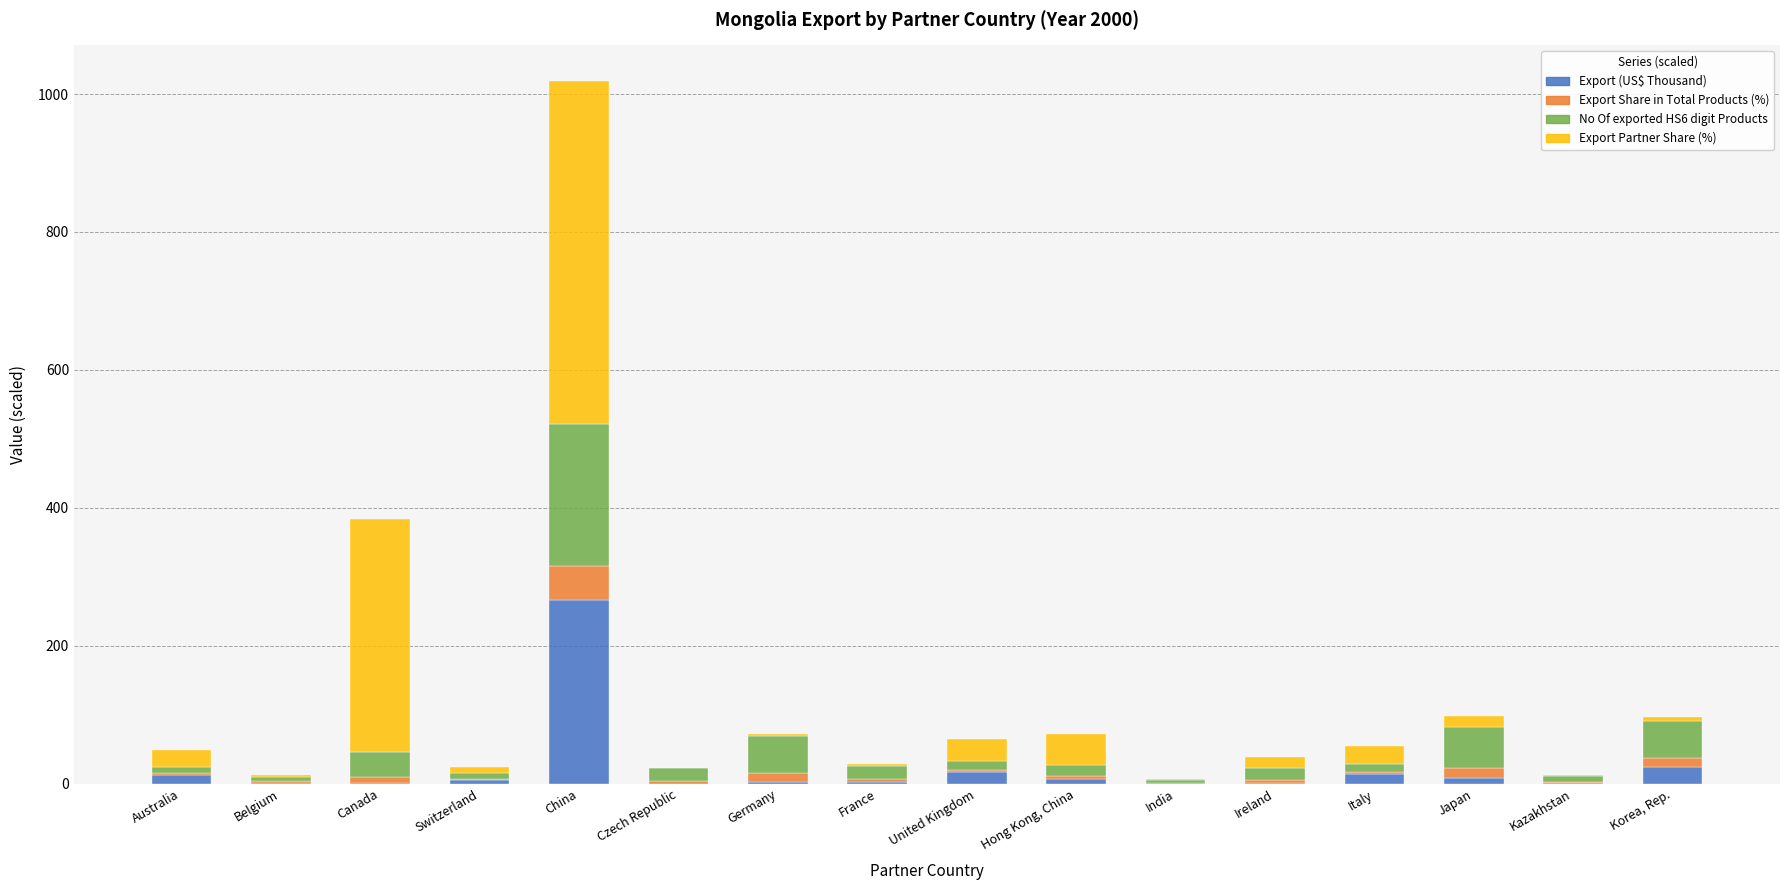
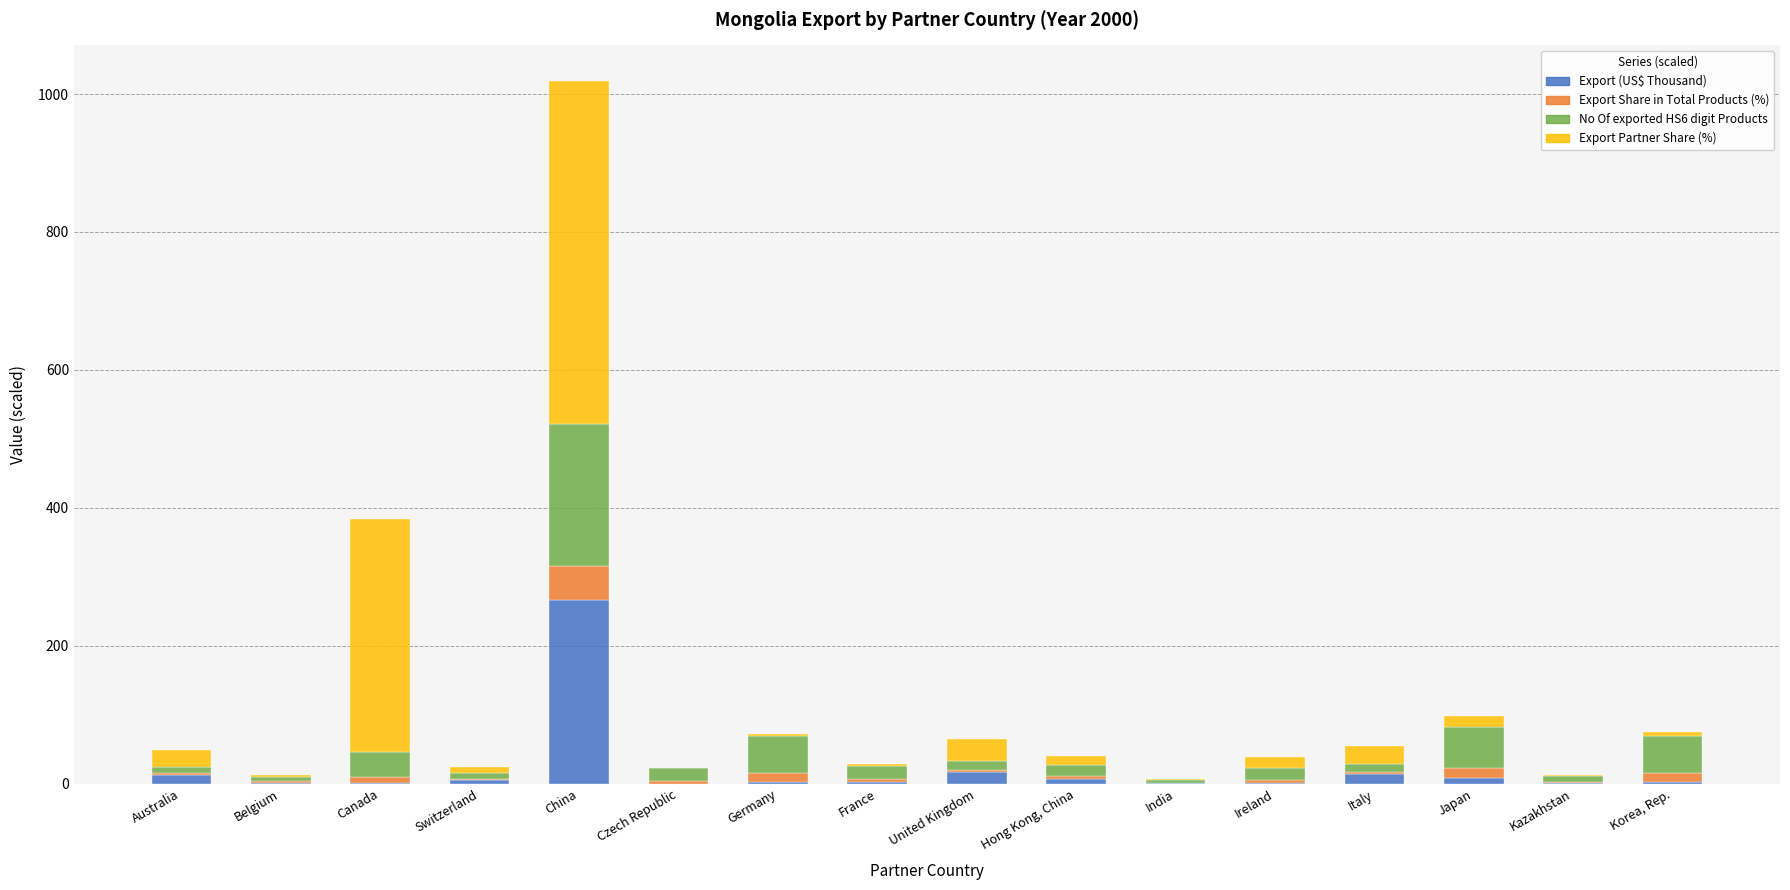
  {
    "Export (US$ Thousand)": {
      "Australia": 10,
      "Switzerland": 0,
      "China": 270,
      "United Kingdom": 20,
      "Hong Kong, China": 10,
      "Italy": 10,
      "Japan": 10,
-     "Korea, Rep.": 20
+     "Korea, Rep.": 0
    },
    "Export Share in Total Products (%)": {
      "Canada": 10,
      "China": 50,
      "Czech Republic": 0,
      "Germany": 10,
      "France": 0,
      "Hong Kong, China": 0,
      "Ireland": 0,
      "Japan": 10,
      "Korea, Rep.": 10
    },
    "No Of exported HS6 digit Products": {
      "Australia": 10,
      "Belgium": 10,
      "Canada": 40,
      "Switzerland": 10,
      "China": 210,
      "Czech Republic": 20,
      "Germany": 50,
      "France": 20,
      "United Kingdom": 10,
      "Hong Kong, China": 20,
      "India": 0,
      "Ireland": 20,
      "Italy": 10,
      "Japan": 60,
      "Kazakhstan": 10,
      "Korea, Rep.": 50
    },
    "Export Partner Share (%)": {
      "Australia": 20,
      "Canada": 340,
      "Switzerland": 10,
      "China": 500,
      "Czech Republic": 0,
      "United Kingdom": 30,
-     "Hong Kong, China": 50,
+     "Hong Kong, China": 10,
      "Ireland": 20,
      "Italy": 30,
      "Japan": 20,
      "Korea, Rep.": 10
    }
  }
